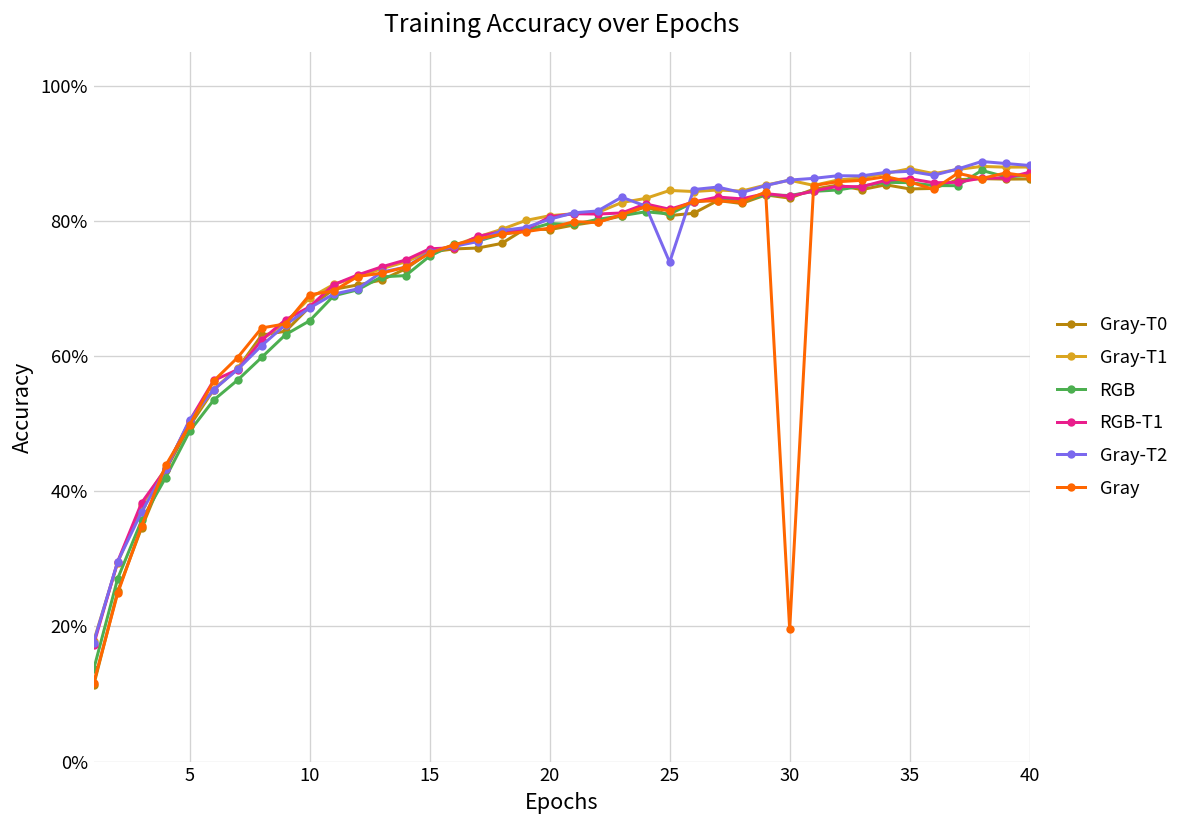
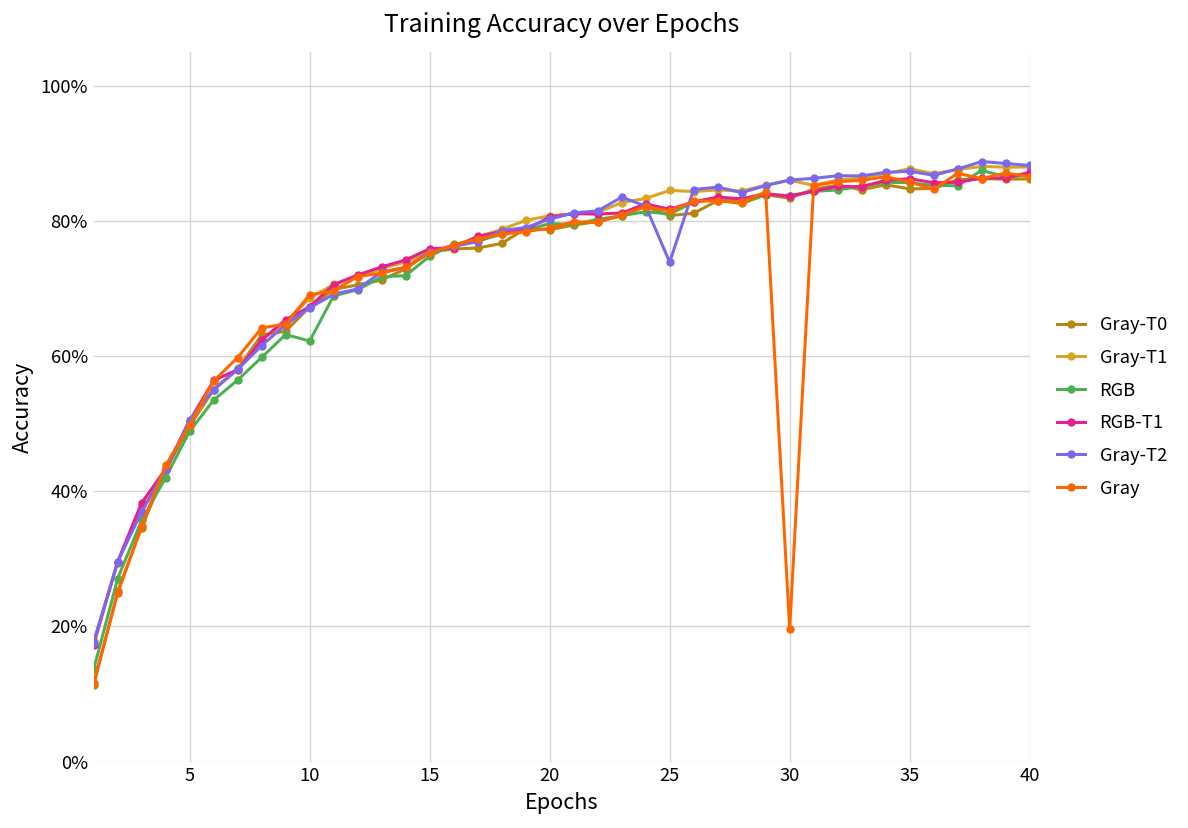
  {
    "RGB": {
      "5": "49%",
-     "10": "65%",
+     "10": "62%",
      "20": "80%"
    },
    "RGB-T1": {
      "35": "86%",
      "40": "87%"
    },
    "Gray-T2": {
      "25": "74%"
    },
    "Gray": {
      "10": "69%",
      "30": "20%"
    }
  }
